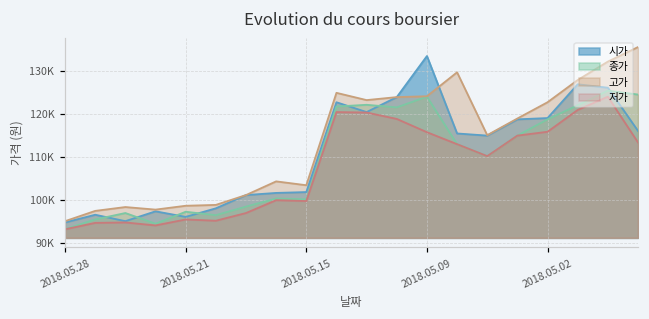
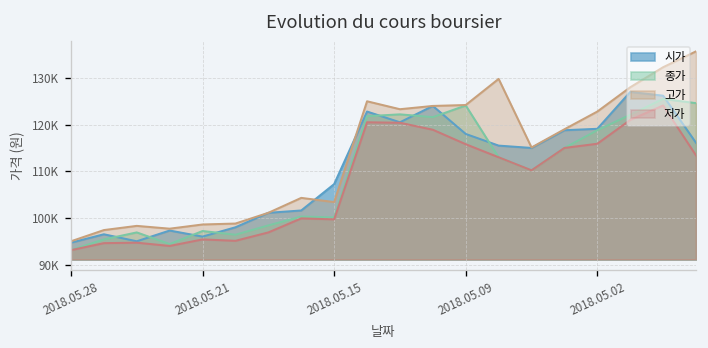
  {
    "시가": {
-     "2018.05.15": 102000,
-     "2018.05.09": 134000
+     "2018.05.15": 107000,
+     "2018.05.09": 118000
    },
    "종가": {
      "2018.05.21": 97000
    }
  }
